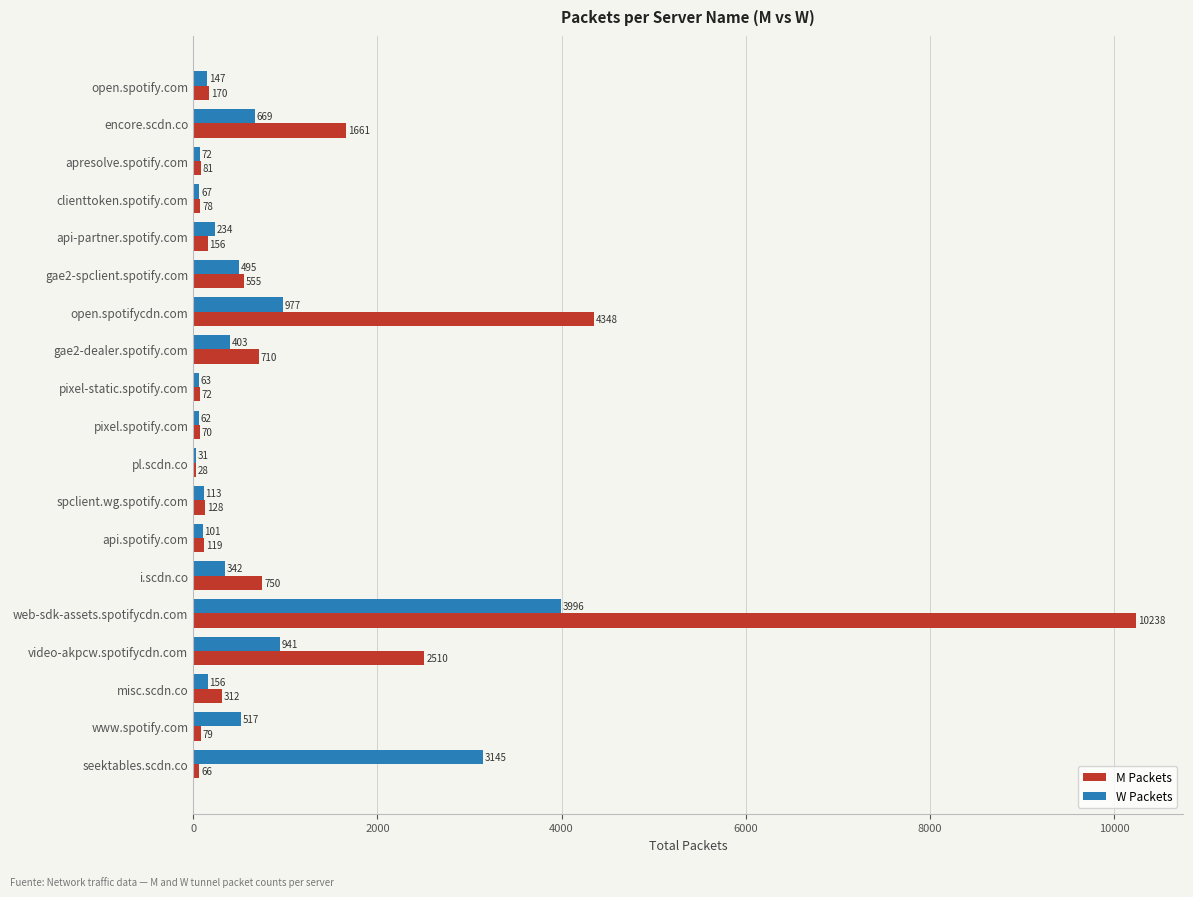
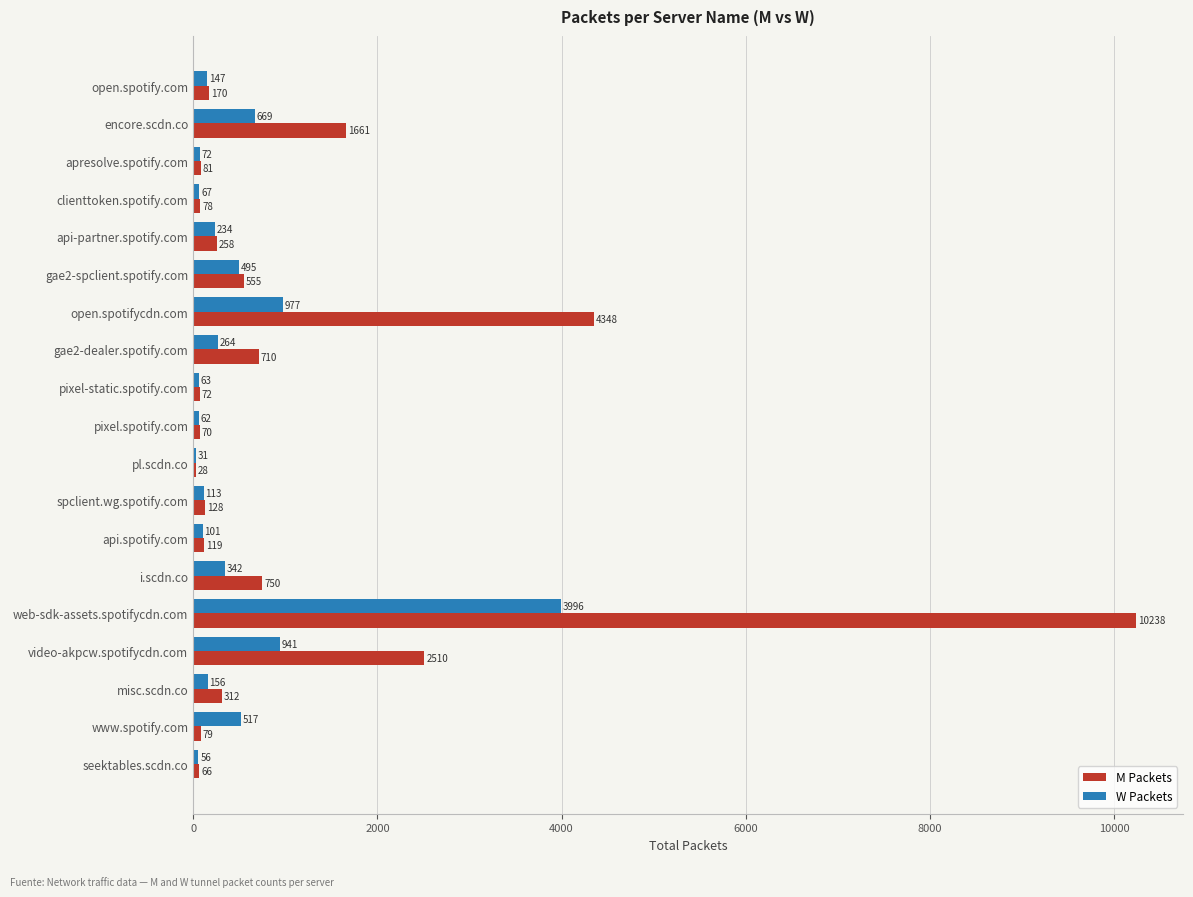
  {
    "M Packets": {
      "open.spotify.com": 170,
      "encore.scdn.co": 1661,
      "apresolve.spotify.com": 81,
      "clienttoken.spotify.com": 78,
-     "api-partner.spotify.com": 156,
+     "api-partner.spotify.com": 258,
      "gae2-spclient.spotify.com": 555,
      "open.spotifycdn.com": 4348,
      "gae2-dealer.spotify.com": 710,
      "pixel-static.spotify.com": 72,
      "pixel.spotify.com": 70,
      "pl.scdn.co": 28,
      "spclient.wg.spotify.com": 128,
      "api.spotify.com": 119,
      "i.scdn.co": 750,
      "web-sdk-assets.spotifycdn.com": 10238,
      "video-akpcw.spotifycdn.com": 2510,
      "misc.scdn.co": 312,
      "www.spotify.com": 79,
      "seektables.scdn.co": 66
    },
    "W Packets": {
      "open.spotify.com": 147,
      "encore.scdn.co": 669,
      "apresolve.spotify.com": 72,
      "clienttoken.spotify.com": 67,
      "api-partner.spotify.com": 234,
      "gae2-spclient.spotify.com": 495,
      "open.spotifycdn.com": 977,
-     "gae2-dealer.spotify.com": 403,
+     "gae2-dealer.spotify.com": 264,
      "pixel-static.spotify.com": 63,
      "pixel.spotify.com": 62,
      "pl.scdn.co": 31,
      "spclient.wg.spotify.com": 113,
      "api.spotify.com": 101,
      "i.scdn.co": 342,
      "web-sdk-assets.spotifycdn.com": 3996,
      "video-akpcw.spotifycdn.com": 941,
      "misc.scdn.co": 156,
      "www.spotify.com": 517,
-     "seektables.scdn.co": 3145
+     "seektables.scdn.co": 56
    }
  }
